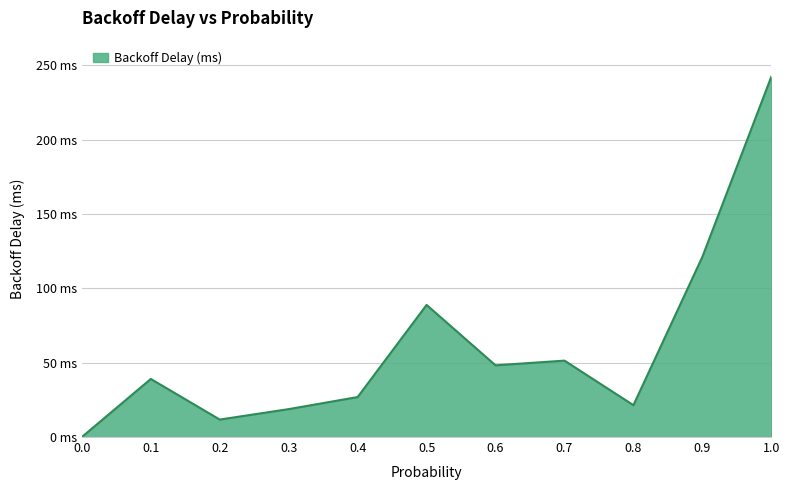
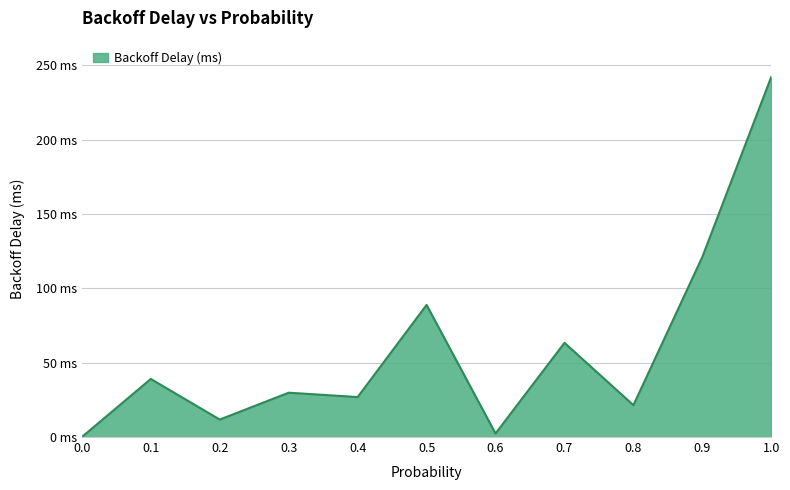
  {
    "0.0": "0 ms",
    "0.1": "39 ms",
    "0.2": "12 ms",
-   "0.3": "19 ms",
+   "0.3": "30 ms",
    "0.4": "27 ms",
    "0.5": "89 ms",
-   "0.6": "48 ms",
-   "0.7": "51 ms",
+   "0.6": "2 ms",
+   "0.7": "63 ms",
    "0.8": "21 ms",
    "0.9": "121 ms",
    "1.0": "242 ms"
  }
